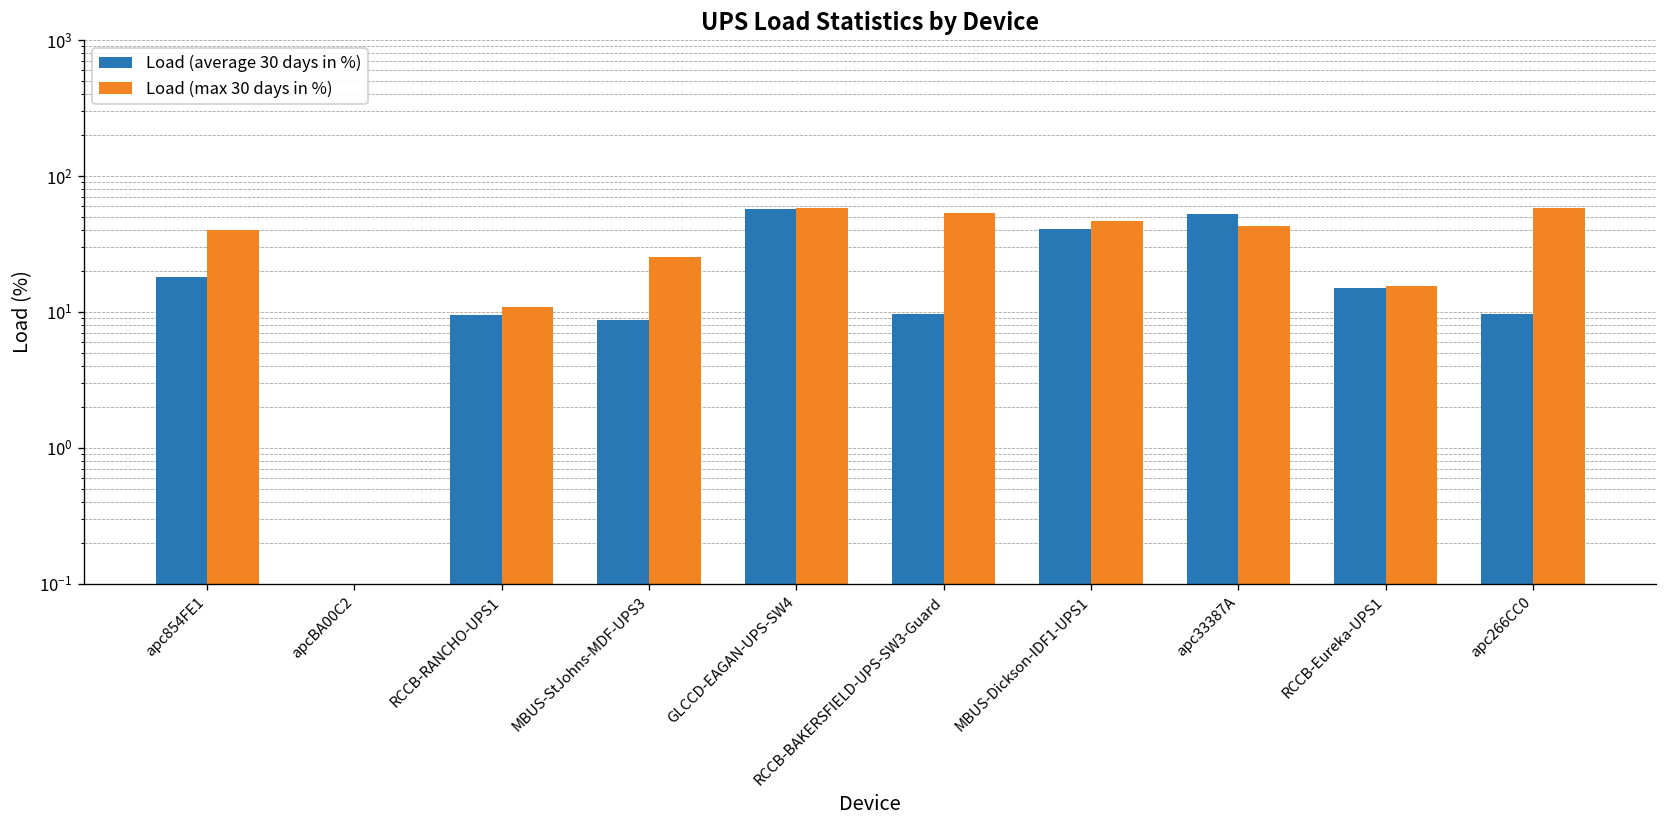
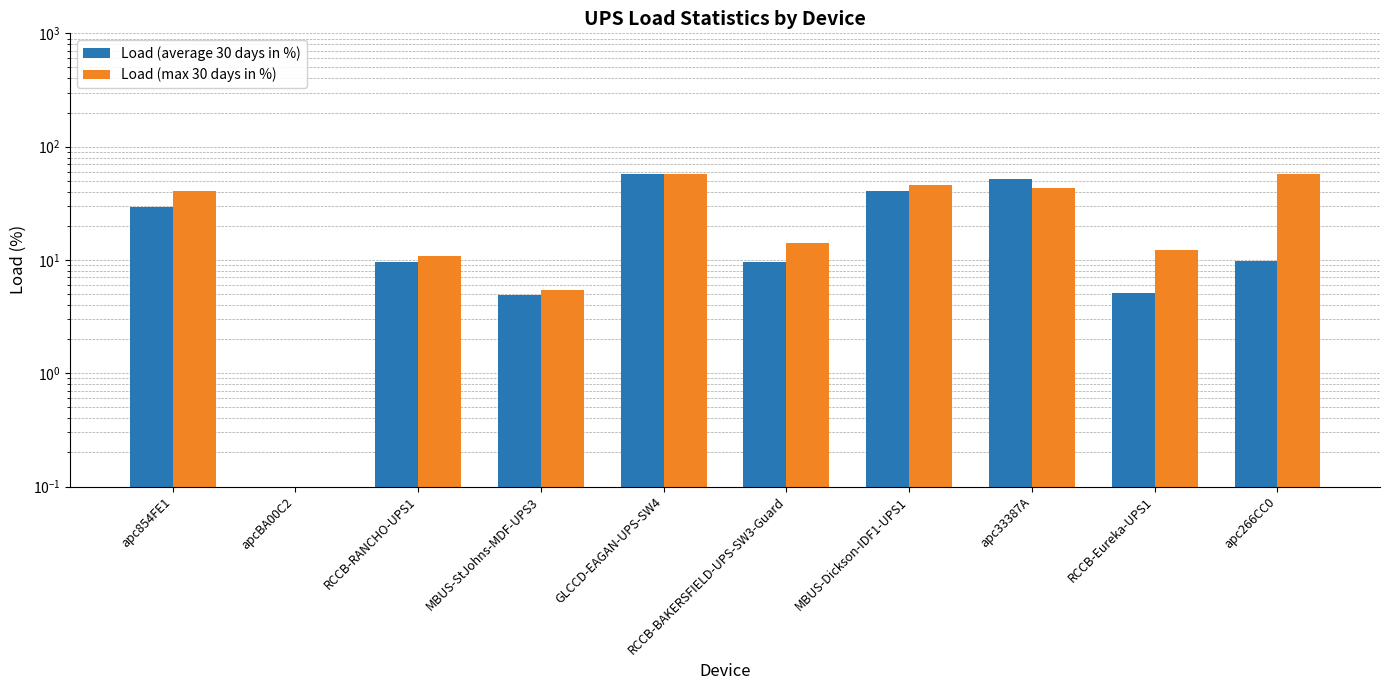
  {
    "Load (average 30 days in %)": {
-     "apc854FE1": 18,
+     "apc854FE1": 29,
      "apcBA00C2": 0.1,
      "RCCB-RANCHO-UPS1": 10,
-     "MBUS-StJohns-MDF-UPS3": 9,
+     "MBUS-StJohns-MDF-UPS3": 4.9,
      "GLCCD-EAGAN-UPS-SW4": 60,
      "RCCB-BAKERSFIELD-UPS-SW3-Guard": 10,
      "MBUS-Dickson-IDF1-UPS1": 40,
      "apc33387A": 50,
-     "RCCB-Eureka-UPS1": 15,
+     "RCCB-Eureka-UPS1": 5,
      "apc266CC0": 10
    },
    "Load (max 30 days in %)": {
      "apc854FE1": 40,
      "apcBA00C2": 0.10,
      "RCCB-RANCHO-UPS1": 11,
-     "MBUS-StJohns-MDF-UPS3": 25,
+     "MBUS-StJohns-MDF-UPS3": 5,
      "GLCCD-EAGAN-UPS-SW4": 60,
-     "RCCB-BAKERSFIELD-UPS-SW3-Guard": 50,
+     "RCCB-BAKERSFIELD-UPS-SW3-Guard": 14,
      "MBUS-Dickson-IDF1-UPS1": 46,
      "apc33387A": 43,
-     "RCCB-Eureka-UPS1": 16,
+     "RCCB-Eureka-UPS1": 12,
      "apc266CC0": 60
    }
  }
